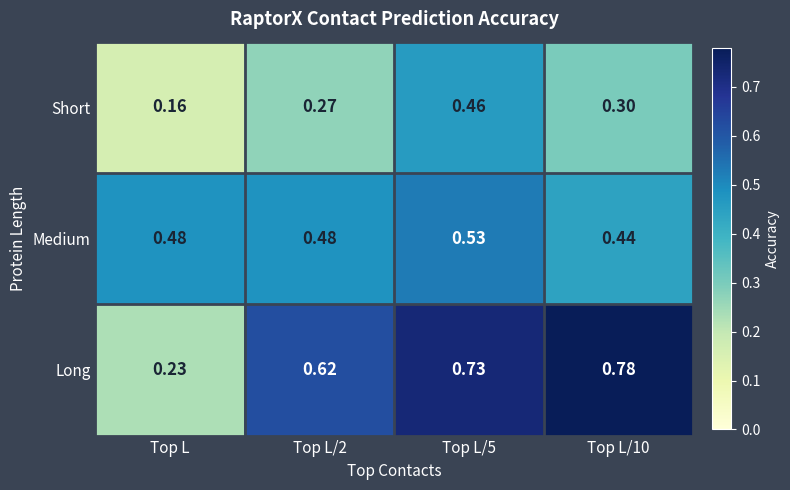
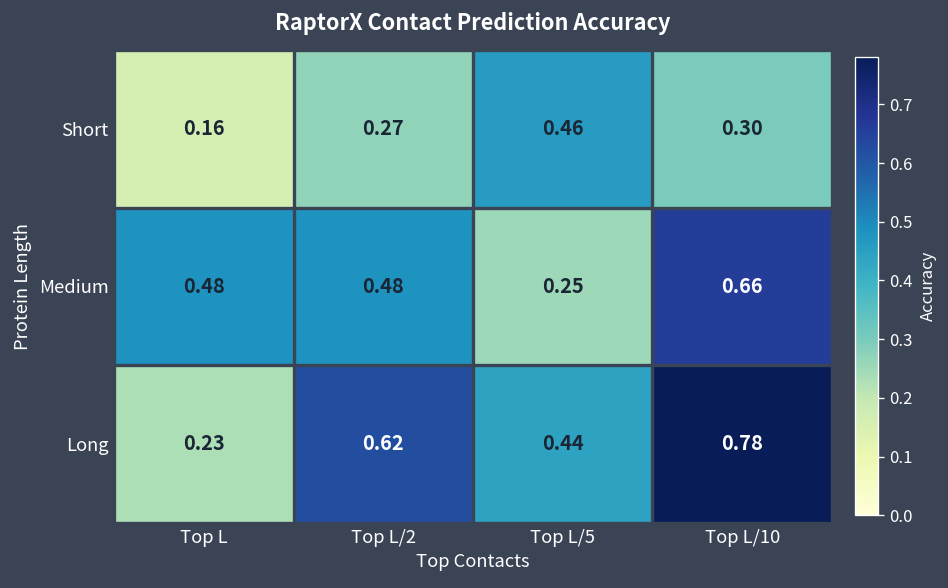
  {
    "Short": {
      "Top L": 0.16,
      "Top L/2": 0.27,
      "Top L/5": 0.46,
      "Top L/10": 0.30
    },
    "Medium": {
      "Top L": 0.48,
      "Top L/2": 0.48,
-     "Top L/5": 0.53,
-     "Top L/10": 0.44
+     "Top L/5": 0.25,
+     "Top L/10": 0.66
    },
    "Long": {
      "Top L": 0.23,
      "Top L/2": 0.62,
-     "Top L/5": 0.73,
+     "Top L/5": 0.44,
      "Top L/10": 0.78
    }
  }
